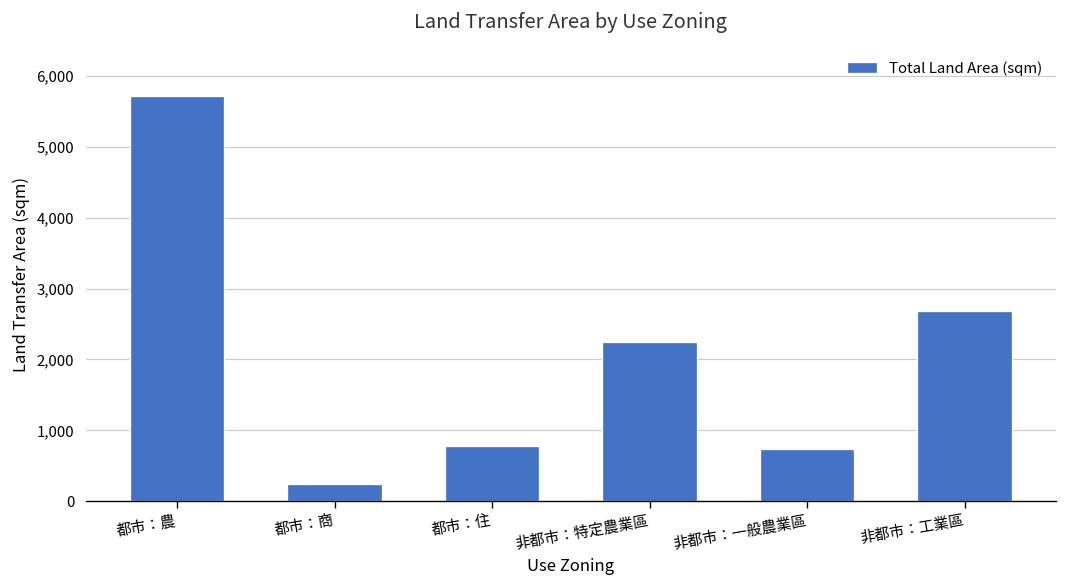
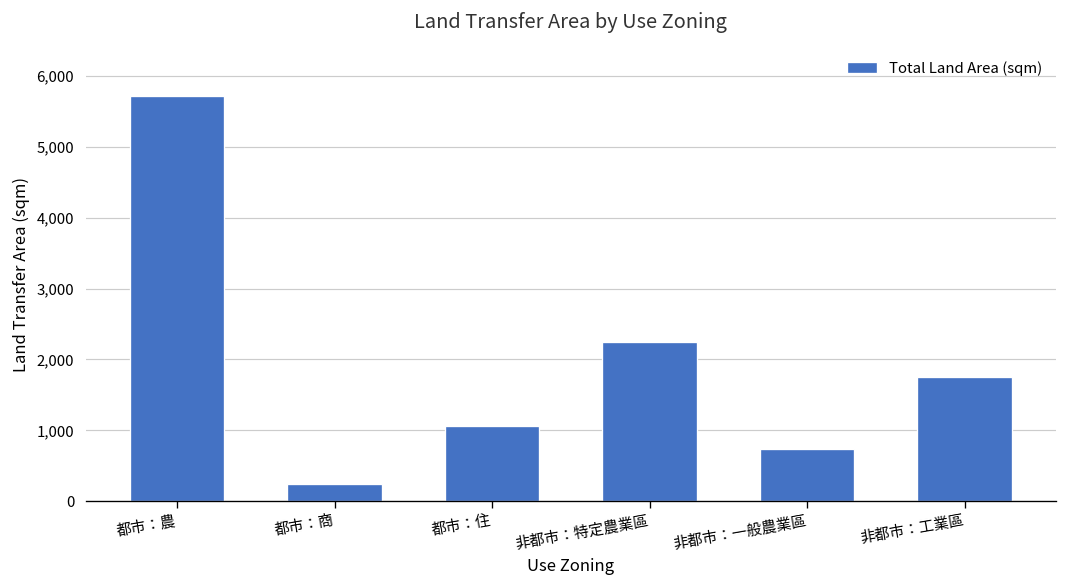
  {
    "都市：農": "5,700",
    "都市：商": "200",
-   "都市：住": "800",
+   "都市：住": "1,100",
    "非都市：特定農業區": "2,200",
    "非都市：一般農業區": "700",
-   "非都市：工業區": "2,700"
+   "非都市：工業區": "1,800"
  }
